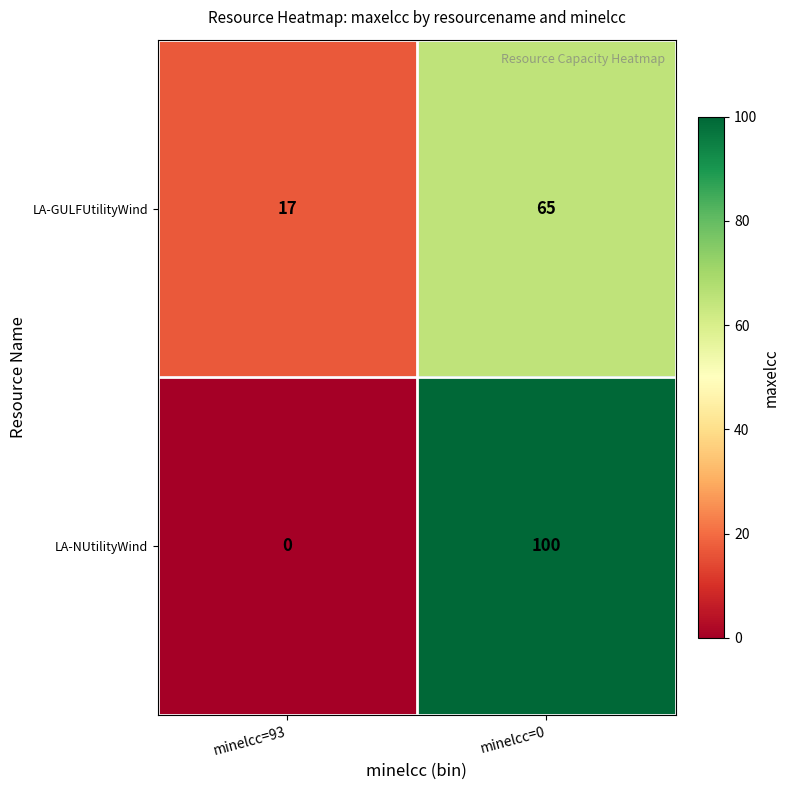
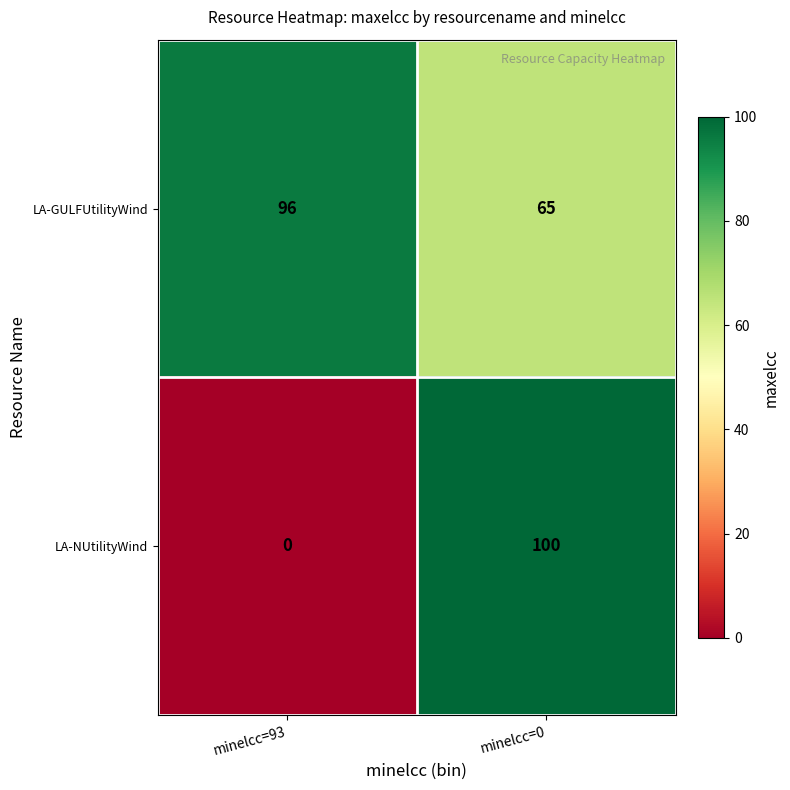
  {
    "LA-GULFUtilityWind": {
-     "minelcc=93": 17
+     "minelcc=93": 96
    },
    "LA-NUtilityWind": {
      "minelcc=93": 0,
      "minelcc=0": 100
    }
  }
